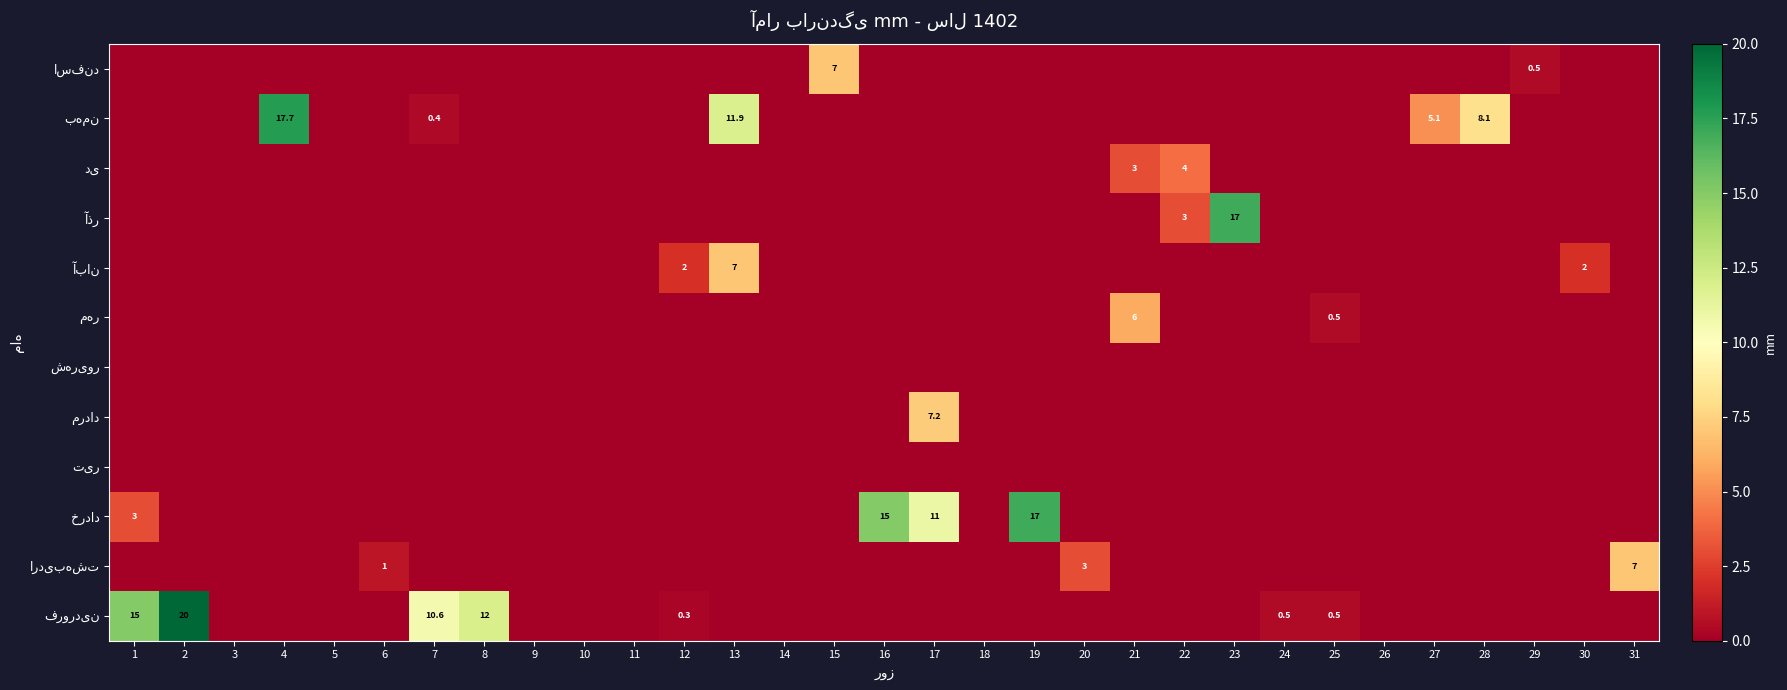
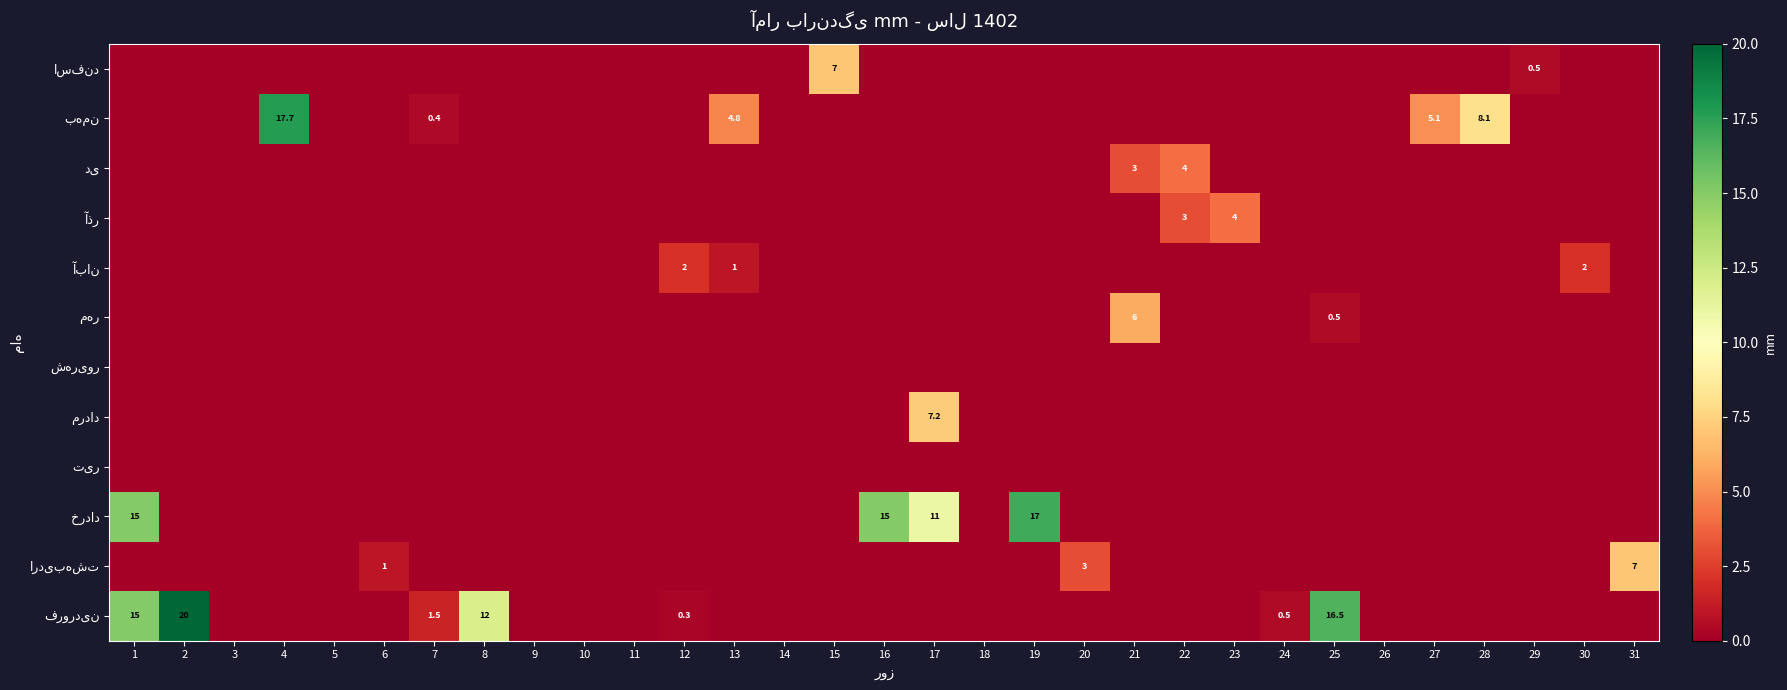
  {
    "اسفند": {
      "15": 7,
      "29": 0.5
    },
    "بهمن": {
      "4": 17.7,
      "7": 0.4,
-     "13": 11.9,
+     "13": 4.8,
      "27": 5.1,
      "28": 8.1
    },
    "دی": {
      "21": 3,
      "22": 4
    },
    "آذر": {
      "22": 3,
-     "23": 17
+     "23": 4
    },
    "آبان": {
      "12": 2,
-     "13": 7,
+     "13": 1,
      "30": 2
    },
    "مهر": {
      "21": 6,
      "25": 0.5
    },
    "مرداد": {
      "17": 7.2
    },
    "خرداد": {
-     "1": 3,
+     "1": 15,
      "16": 15,
      "17": 11,
      "19": 17
    },
    "اردیبهشت": {
      "6": 1,
      "20": 3,
      "31": 7
    },
    "فروردین": {
      "1": 15,
      "2": 20,
-     "7": 10.6,
+     "7": 1.5,
      "8": 12,
      "12": 0.3,
      "24": 0.5,
-     "25": 0.5
+     "25": 16.5
    }
  }
